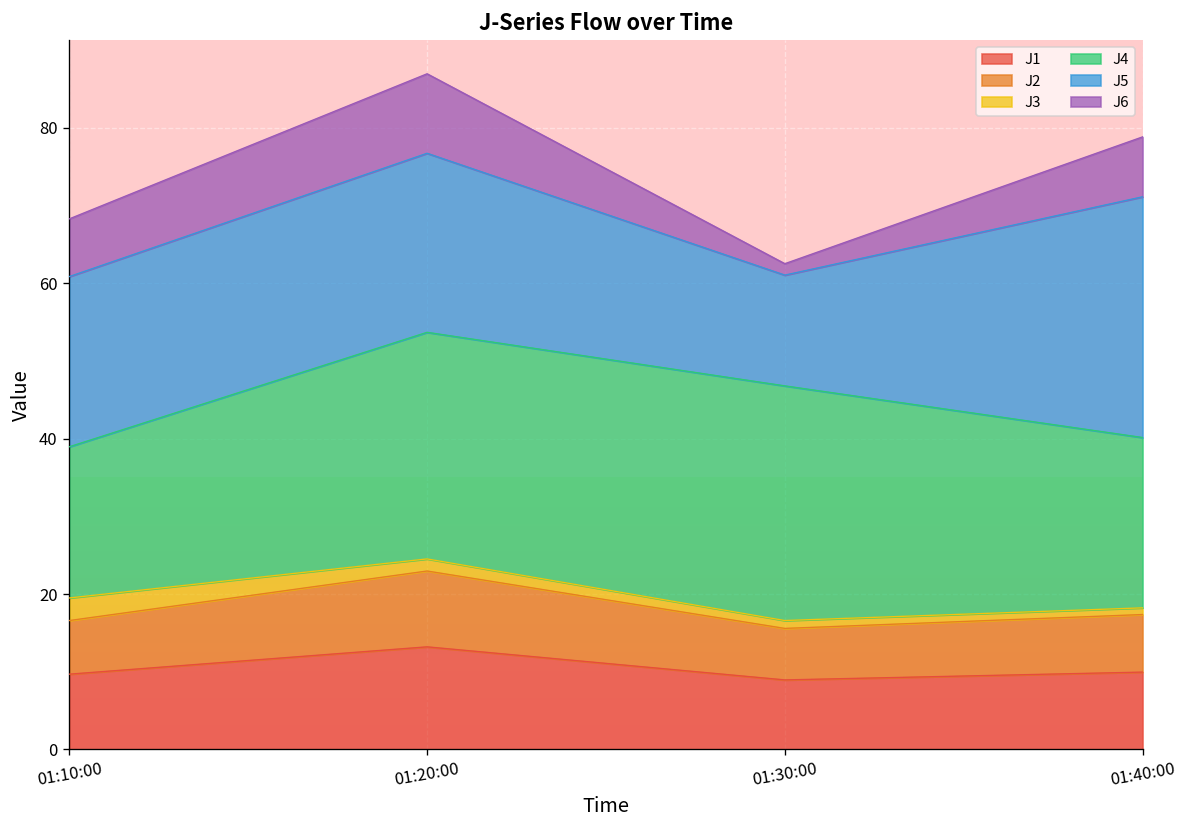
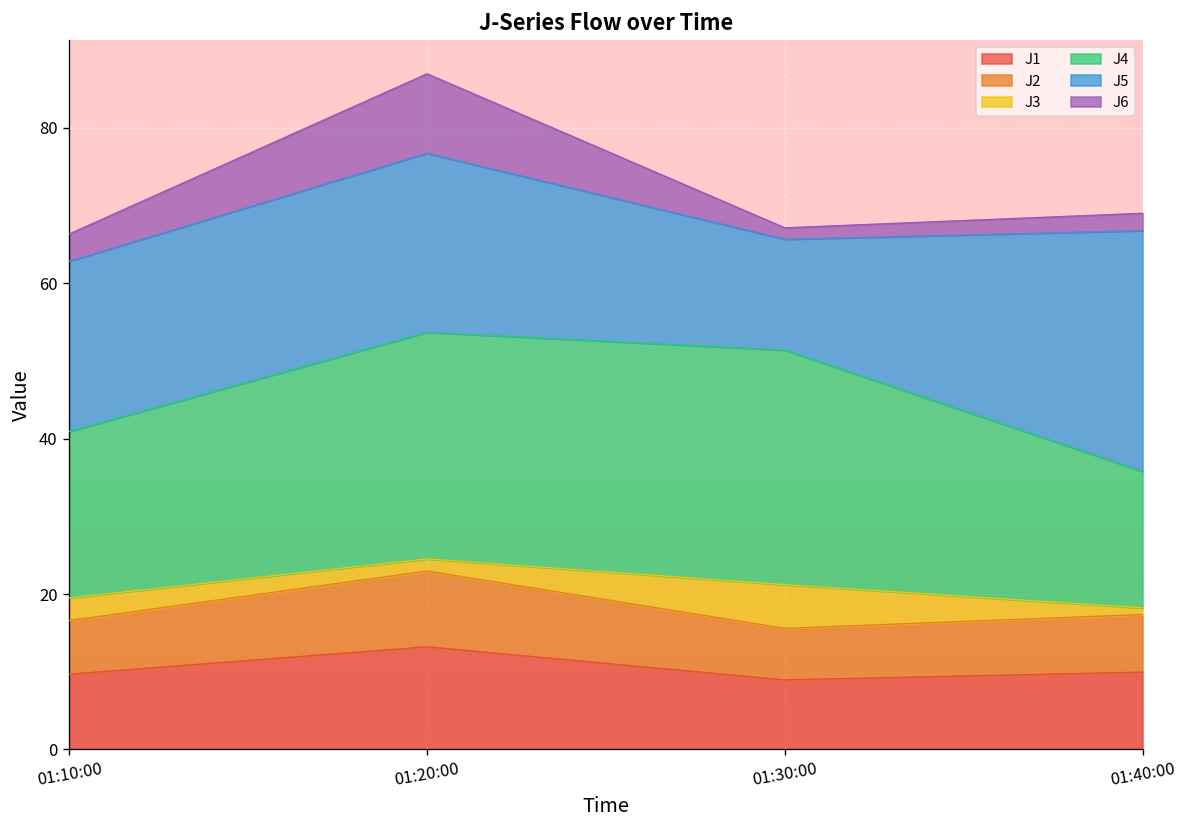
  {
    "J3": {
      "01:10:00": 3,
      "01:20:00": 2,
-     "01:30:00": 1,
+     "01:30:00": 6,
      "01:40:00": 1
    },
    "J4": {
-     "01:10:00": 19,
+     "01:10:00": 21,
      "01:20:00": 29,
      "01:30:00": 30,
-     "01:40:00": 22
+     "01:40:00": 18
    },
    "J5": {
      "01:10:00": 22,
      "01:20:00": 23,
      "01:30:00": 14,
      "01:40:00": 31
    },
    "J6": {
-     "01:10:00": 7,
+     "01:10:00": 4,
      "01:20:00": 10,
      "01:30:00": 1,
-     "01:40:00": 8
+     "01:40:00": 2
    }
  }
